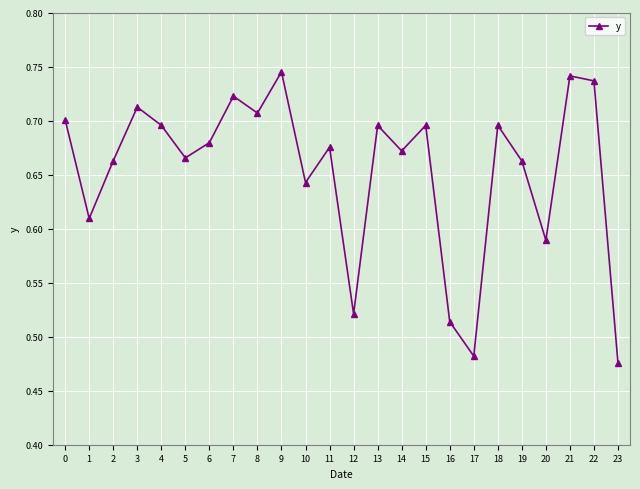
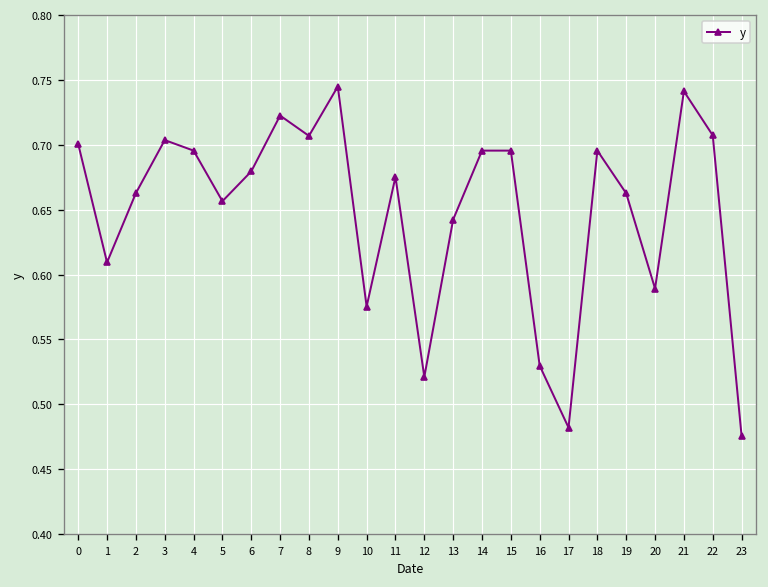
  {
    "0": 0.701,
    "1": 0.609,
    "2": 0.663,
-   "3": 0.712,
+   "3": 0.704,
    "4": 0.696,
-   "5": 0.665,
+   "5": 0.657,
    "6": 0.680,
    "7": 0.723,
    "8": 0.707,
    "9": 0.745,
-   "10": 0.643,
+   "10": 0.575,
    "11": 0.675,
    "12": 0.521,
-   "13": 0.696,
-   "14": 0.672,
+   "13": 0.642,
+   "14": 0.696,
    "15": 0.696,
-   "16": 0.514,
+   "16": 0.530,
    "17": 0.482,
    "18": 0.696,
    "19": 0.663,
    "20": 0.589,
    "21": 0.741,
-   "22": 0.737,
+   "22": 0.707,
    "23": 0.476
  }
